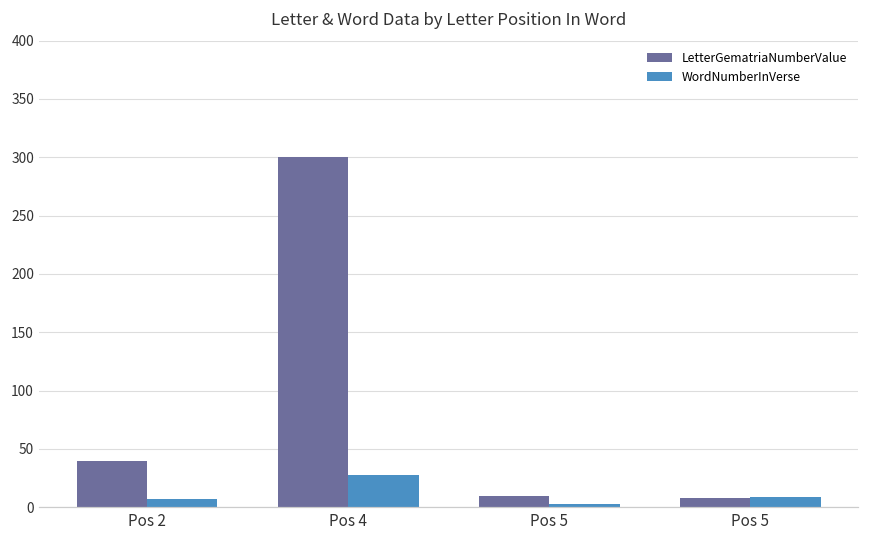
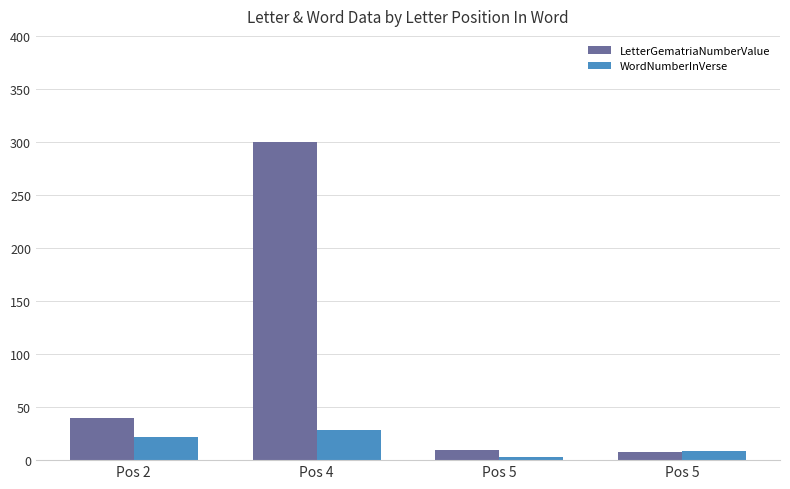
  {
    "LetterGematriaNumberValue": {
      "Pos 2": 40,
      "Pos 4": 300
    },
    "WordNumberInVerse": {
-     "Pos 2": 7,
+     "Pos 2": 22,
      "Pos 4": 28
    }
  }
